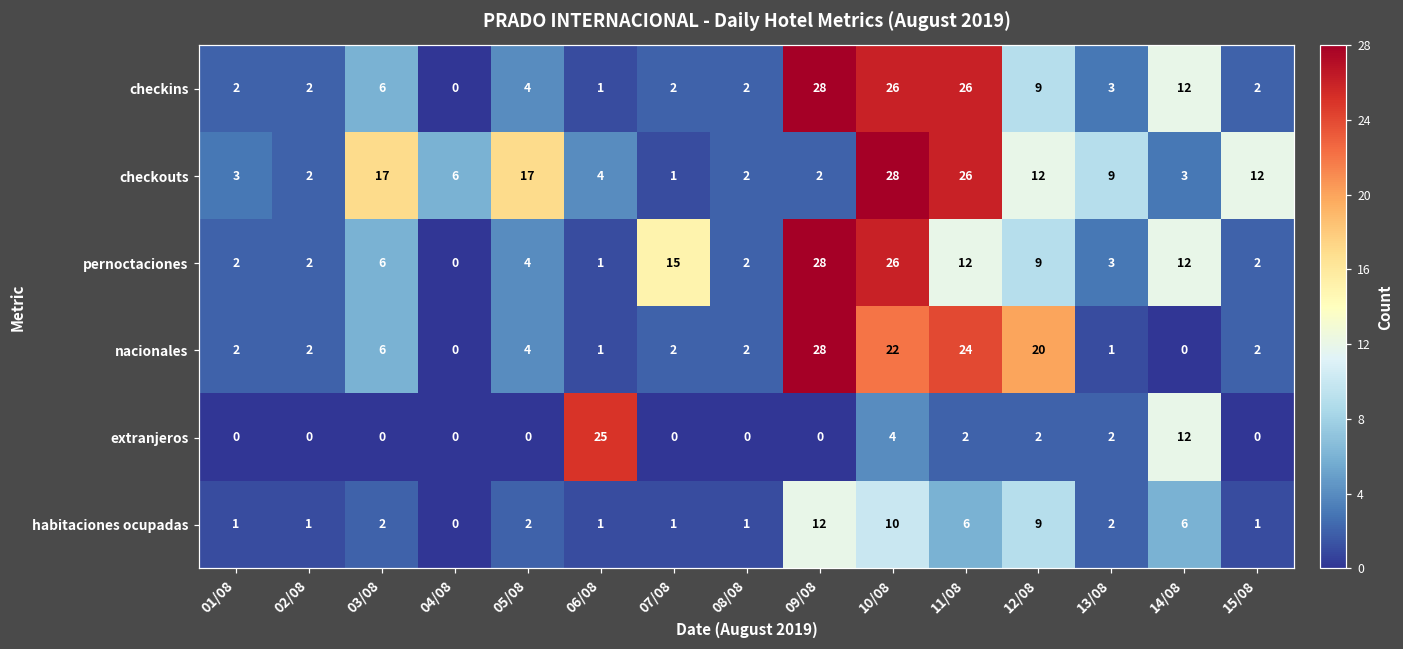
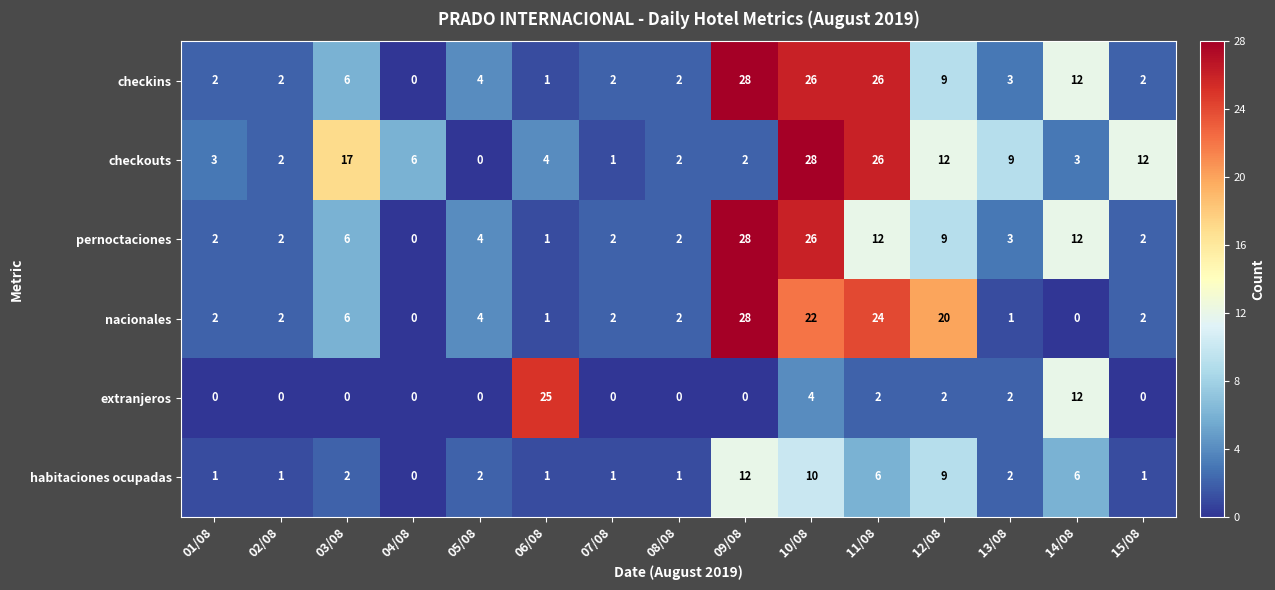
  {
    "checkins": {
      "01/08": 2,
      "02/08": 2,
      "03/08": 6,
      "04/08": 0,
      "05/08": 4,
      "06/08": 1,
      "07/08": 2,
      "08/08": 2,
      "09/08": 28,
      "10/08": 26,
      "11/08": 26,
      "12/08": 9,
      "13/08": 3,
      "14/08": 12,
      "15/08": 2
    },
    "checkouts": {
      "01/08": 3,
      "02/08": 2,
      "03/08": 17,
      "04/08": 6,
-     "05/08": 17,
+     "05/08": 0,
      "06/08": 4,
      "07/08": 1,
      "08/08": 2,
      "09/08": 2,
      "10/08": 28,
      "11/08": 26,
      "12/08": 12,
      "13/08": 9,
      "14/08": 3,
      "15/08": 12
    },
    "pernoctaciones": {
      "01/08": 2,
      "02/08": 2,
      "03/08": 6,
      "04/08": 0,
      "05/08": 4,
      "06/08": 1,
-     "07/08": 15,
+     "07/08": 2,
      "08/08": 2,
      "09/08": 28,
      "10/08": 26,
      "11/08": 12,
      "12/08": 9,
      "13/08": 3,
      "14/08": 12,
      "15/08": 2
    },
    "nacionales": {
      "01/08": 2,
      "02/08": 2,
      "03/08": 6,
      "04/08": 0,
      "05/08": 4,
      "06/08": 1,
      "07/08": 2,
      "08/08": 2,
      "09/08": 28,
      "10/08": 22,
      "11/08": 24,
      "12/08": 20,
      "13/08": 1,
      "14/08": 0,
      "15/08": 2
    },
    "extranjeros": {
      "01/08": 0,
      "02/08": 0,
      "03/08": 0,
      "04/08": 0,
      "05/08": 0,
      "06/08": 25,
      "07/08": 0,
      "08/08": 0,
      "09/08": 0,
      "10/08": 4,
      "11/08": 2,
      "12/08": 2,
      "13/08": 2,
      "14/08": 12,
      "15/08": 0
    },
    "habitaciones ocupadas": {
      "01/08": 1,
      "02/08": 1,
      "03/08": 2,
      "04/08": 0,
      "05/08": 2,
      "06/08": 1,
      "07/08": 1,
      "08/08": 1,
      "09/08": 12,
      "10/08": 10,
      "11/08": 6,
      "12/08": 9,
      "13/08": 2,
      "14/08": 6,
      "15/08": 1
    }
  }
